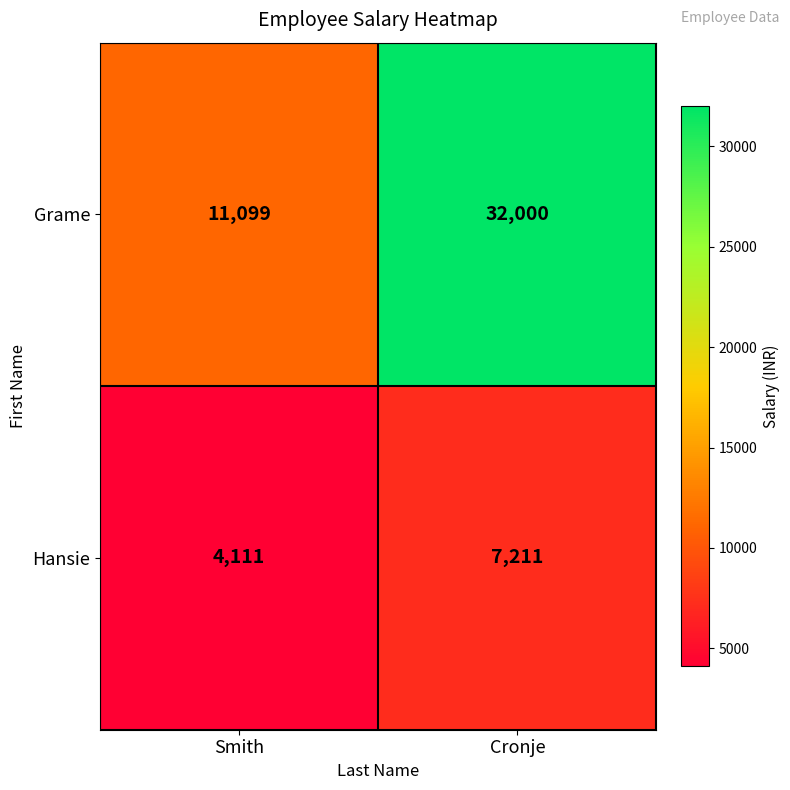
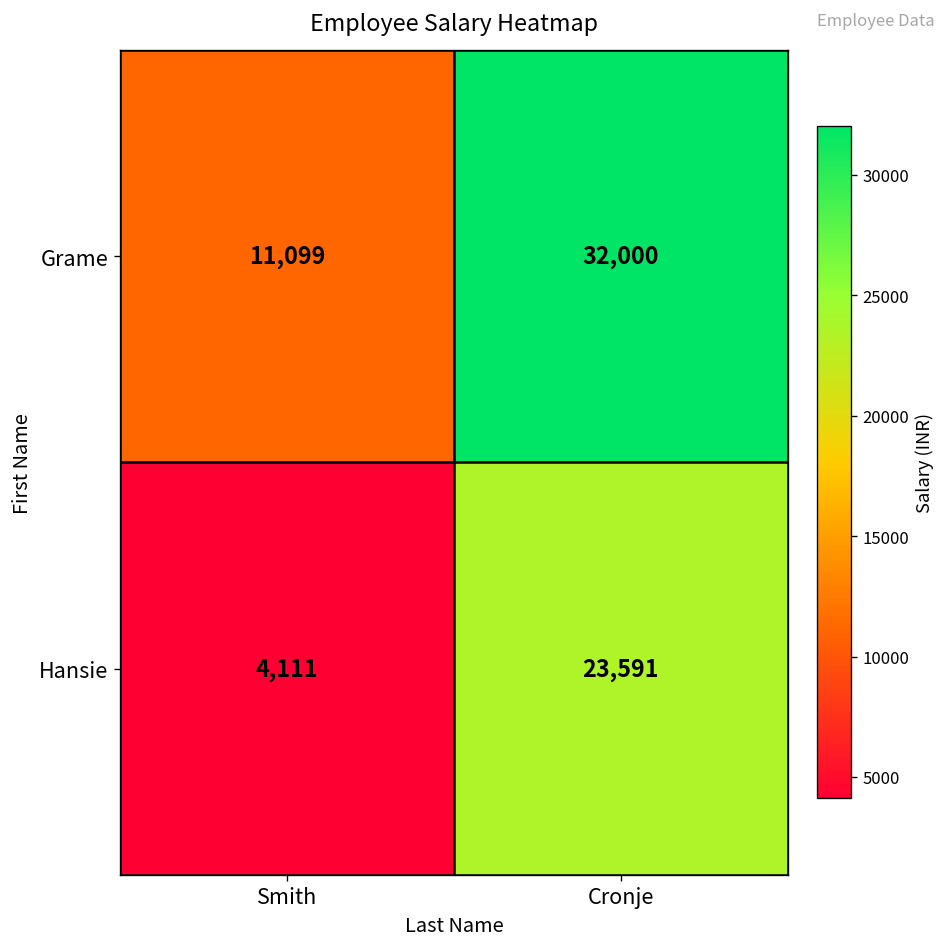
  {
    "Grame": {
      "Smith": "11,099",
      "Cronje": "32,000"
    },
    "Hansie": {
      "Smith": "4,111",
-     "Cronje": "7,211"
+     "Cronje": "23,591"
    }
  }
